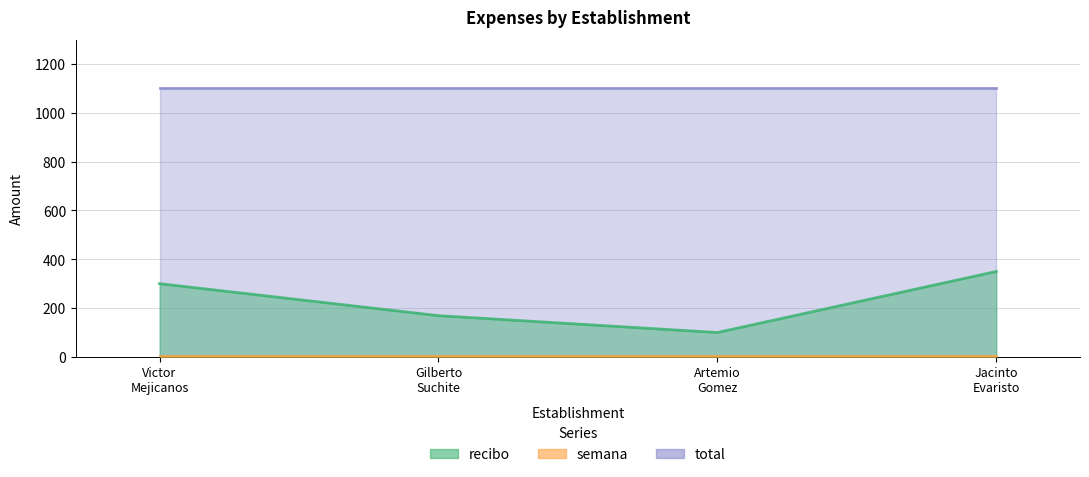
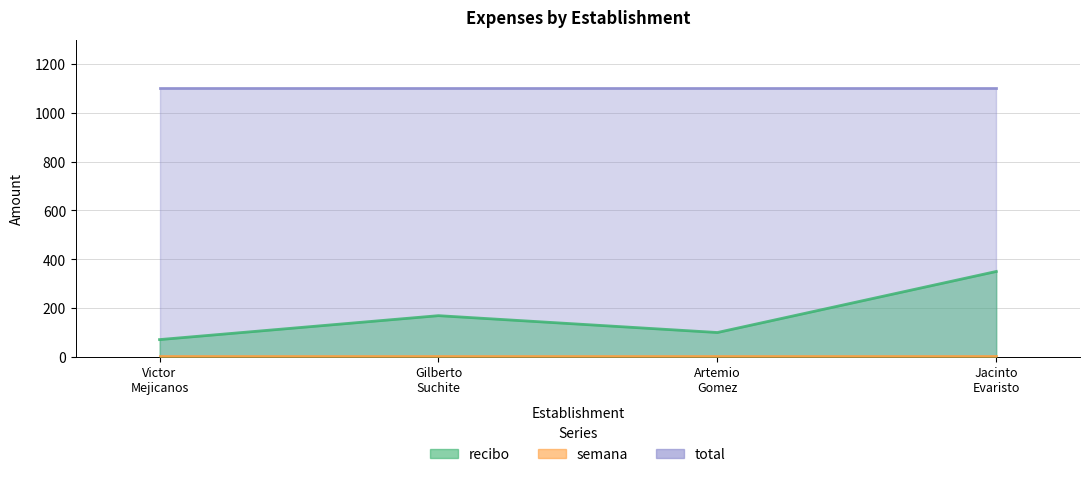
  {
    "total": {
      "Victor Mejicanos": 1100,
      "Gilberto Suchite": 1100,
      "Artemio Gomez": 1100,
      "Jacinto Evaristo": 1100
    },
    "recibo": {
-     "Victor Mejicanos": 300,
+     "Victor Mejicanos": 70,
      "Gilberto Suchite": 170,
      "Artemio Gomez": 100,
      "Jacinto Evaristo": 350
    },
    "semana": {
      "Victor Mejicanos": 0,
      "Gilberto Suchite": 0,
      "Artemio Gomez": 0,
      "Jacinto Evaristo": 0
    }
  }
